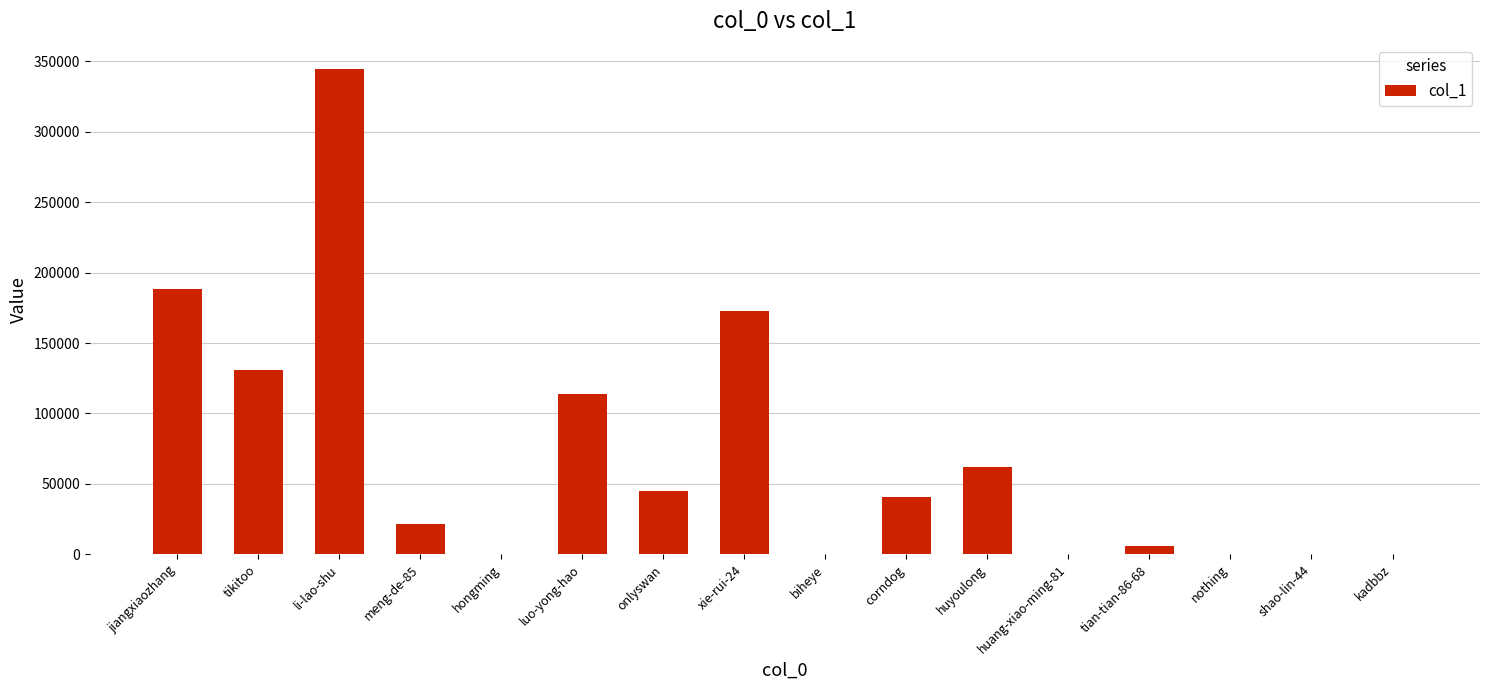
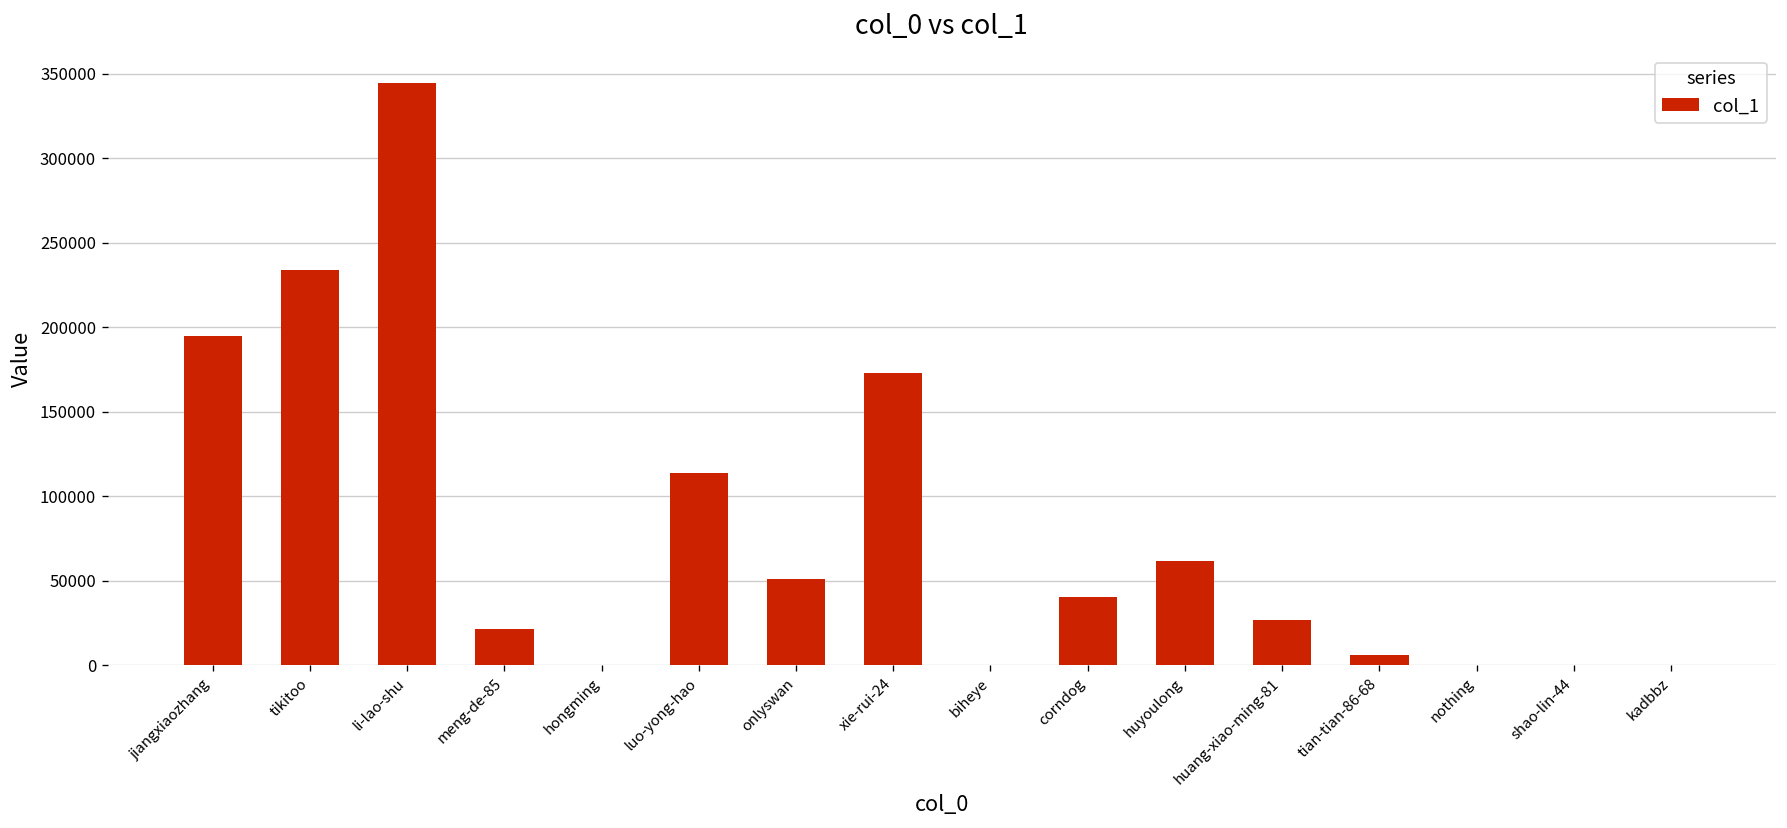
  {
-   "jiangxiaozhang": 188000,
-   "tikitoo": 131000,
+   "jiangxiaozhang": 195000,
+   "tikitoo": 234000,
    "li-lao-shu": 345000,
    "meng-de-85": 22000,
    "luo-yong-hao": 114000,
-   "onlyswan": 45000,
+   "onlyswan": 51000,
    "xie-rui-24": 173000,
    "corndog": 40000,
    "huyoulong": 62000,
-   "huang-xiao-ming-81": 0,
+   "huang-xiao-ming-81": 27000,
    "tian-tian-86-68": 6000
  }
